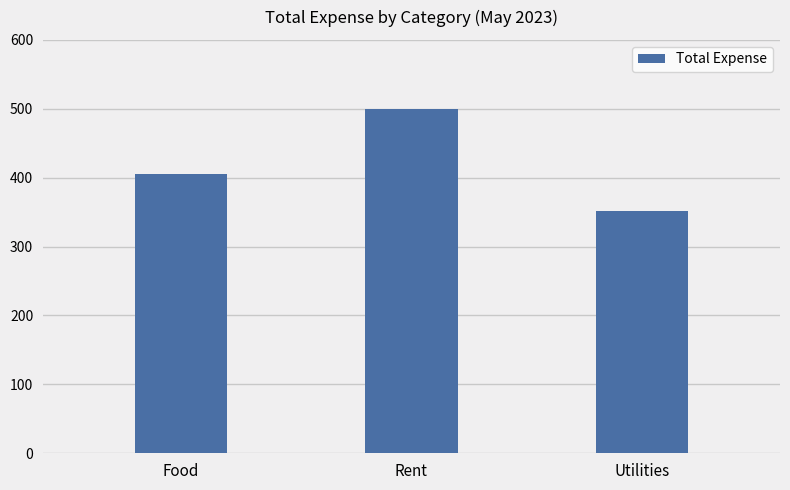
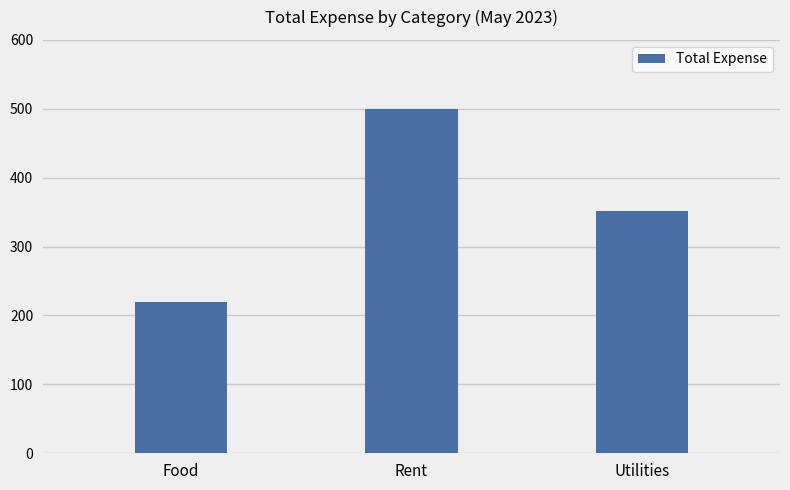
  {
-   "Food": 410,
+   "Food": 220,
    "Rent": 500,
    "Utilities": 350
  }
